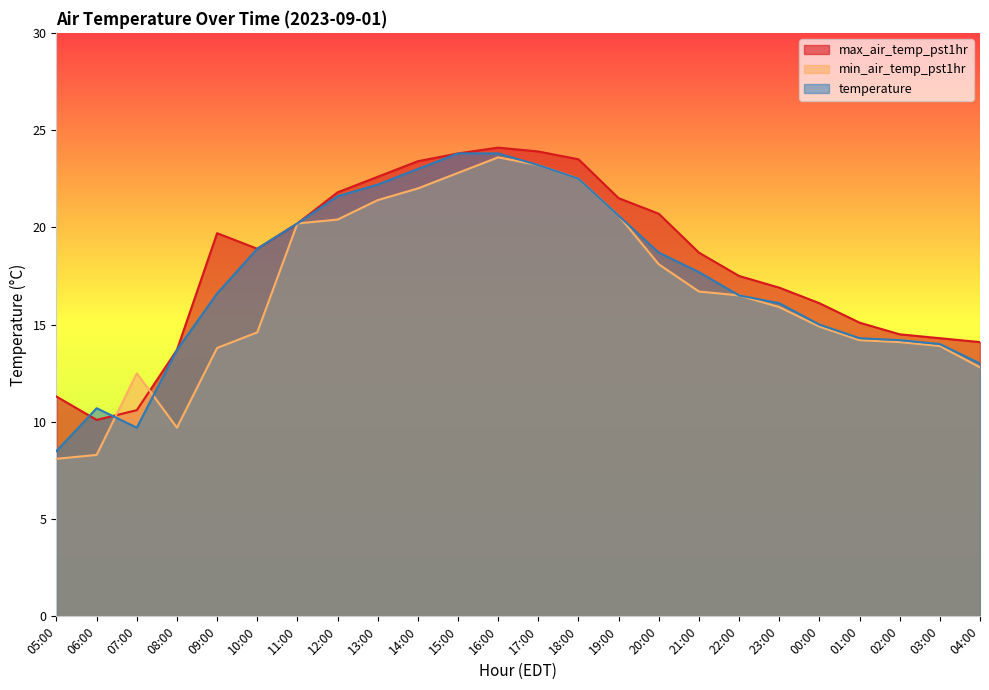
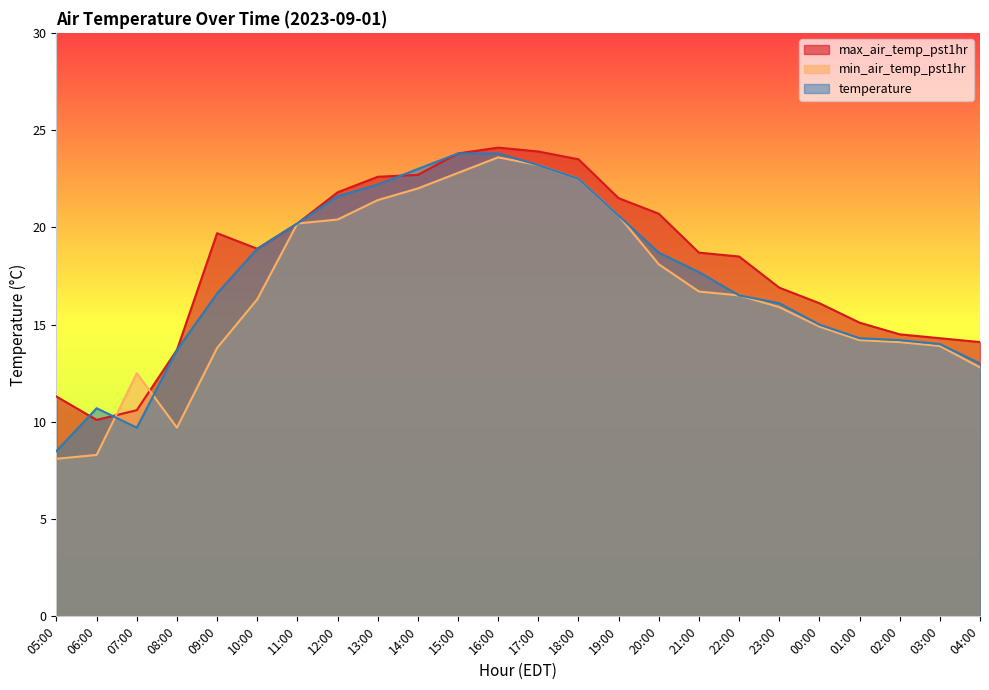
  {
    "max_air_temp_pst1hr": {
      "05:00": 11.3,
      "06:00": 10.1,
      "07:00": 10.6,
      "09:00": 19.7,
      "12:00": 21.8,
      "13:00": 22.6,
-     "14:00": 23.4,
+     "14:00": 22.7,
      "16:00": 24.1,
      "17:00": 23.9,
      "18:00": 23.5,
      "19:00": 21.5,
      "20:00": 20.7,
      "21:00": 18.7,
-     "22:00": 17.5,
+     "22:00": 18.5,
      "23:00": 16.9,
      "00:00": 16.1,
      "01:00": 15.1,
      "02:00": 14.5,
      "03:00": 14.3,
      "04:00": 14.1
    },
    "min_air_temp_pst1hr": {
      "05:00": 8.1,
      "06:00": 8.3,
      "07:00": 12.5,
      "08:00": 9.7,
      "09:00": 13.8,
-     "10:00": 14.6,
+     "10:00": 16.3,
      "12:00": 20.4,
      "13:00": 21.4,
      "14:00": 22.0,
      "15:00": 22.8,
      "16:00": 23.6,
      "20:00": 18.1,
      "21:00": 16.7,
      "23:00": 15.9,
      "04:00": 12.8
    },
    "temperature": {
      "05:00": 8.5,
      "06:00": 10.7,
      "07:00": 9.7,
      "09:00": 16.6,
      "12:00": 21.6,
      "13:00": 22.2,
      "14:00": 23.0,
      "16:00": 23.8,
      "20:00": 18.7,
      "21:00": 17.7,
      "23:00": 16.1,
      "04:00": 13.0
    }
  }
